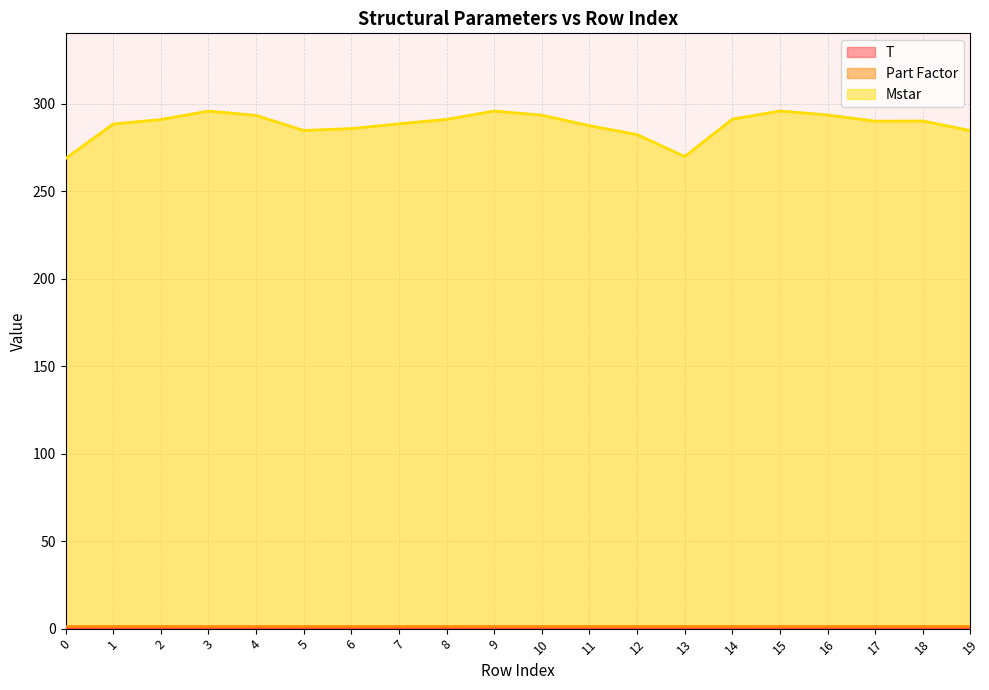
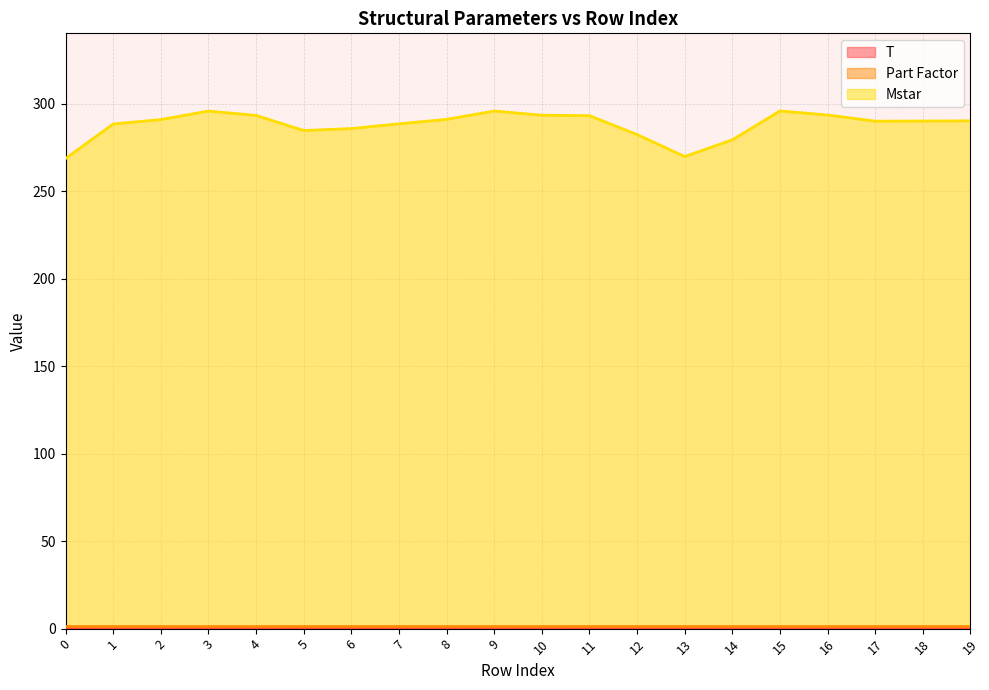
  {
    "Mstar": {
      "0": 269,
      "1": 288,
      "2": 291,
      "3": 296,
      "4": 293,
      "5": 285,
      "6": 286,
      "7": 288,
      "8": 291,
      "9": 296,
      "10": 293,
-     "11": 287,
+     "11": 293,
      "12": 282,
      "13": 270,
-     "14": 291,
+     "14": 279,
      "15": 296,
      "16": 294,
      "17": 290,
      "18": 290,
-     "19": 285
+     "19": 290
    }
  }
